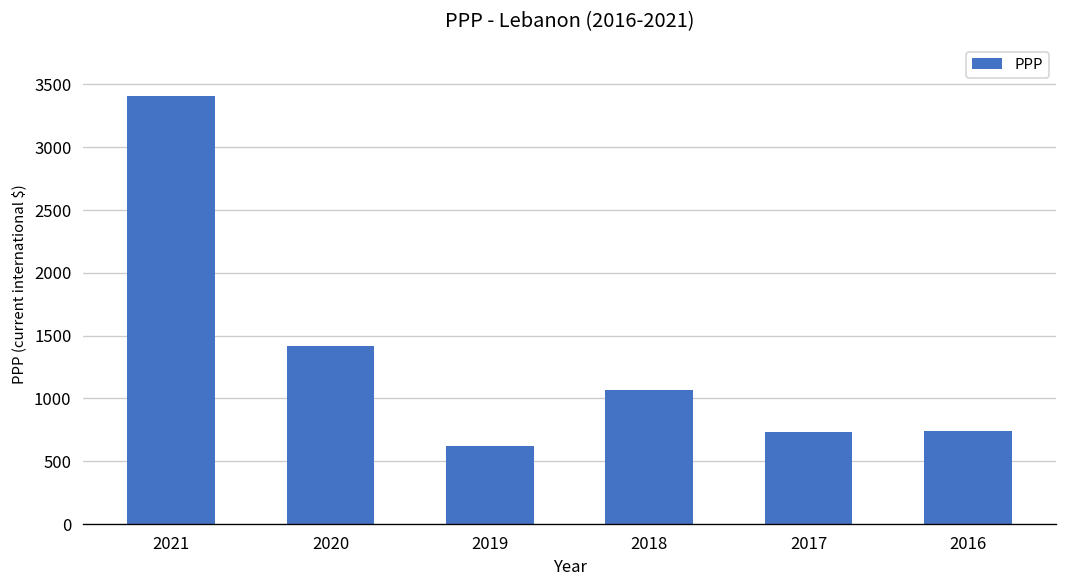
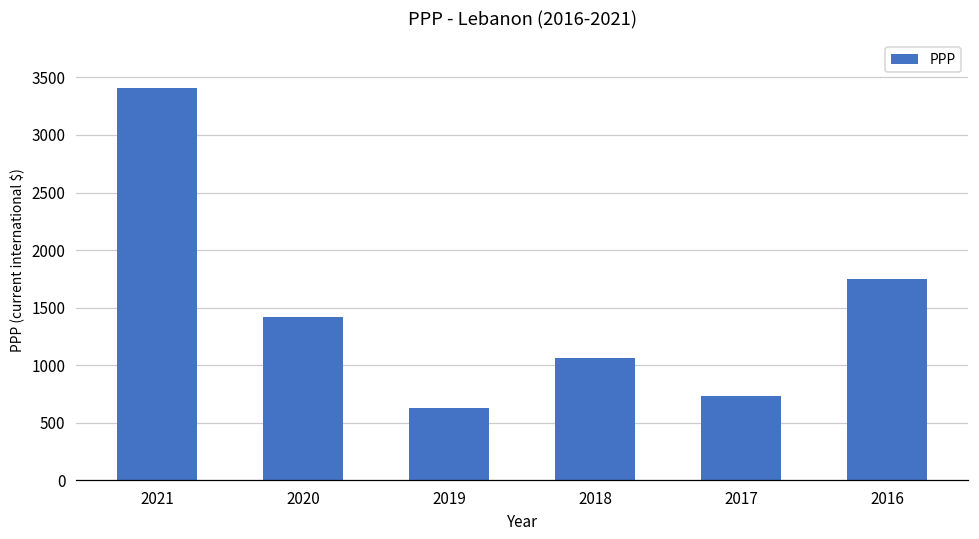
  {
    "2021": 3410,
    "2020": 1420,
    "2019": 630,
    "2018": 1060,
    "2017": 730,
-   "2016": 740
+   "2016": 1750
  }
